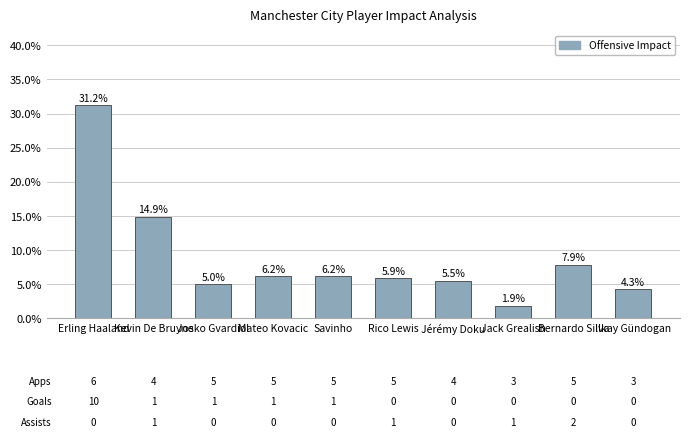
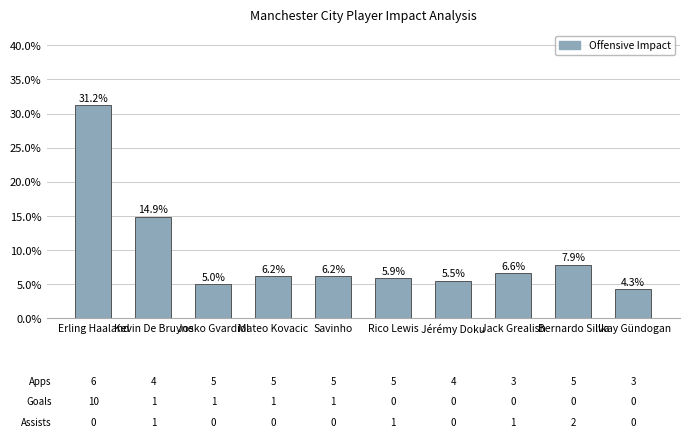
  {
    "Savinho": "6.2%",
    "Rico Lewis": "5.9%",
    "Jérémy Doku": "5.5%",
-   "Jack Grealish": "1.9%"
+   "Jack Grealish": "6.6%"
  }
